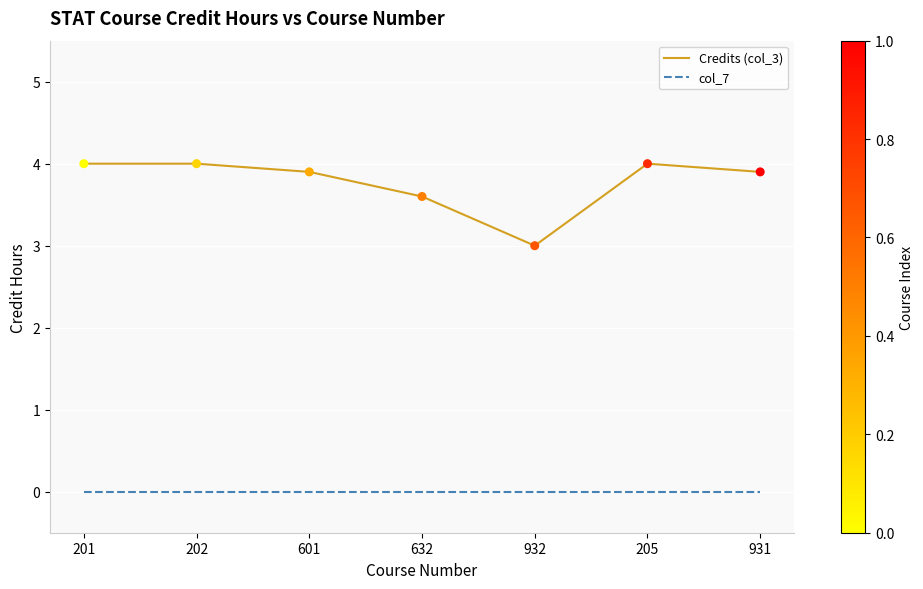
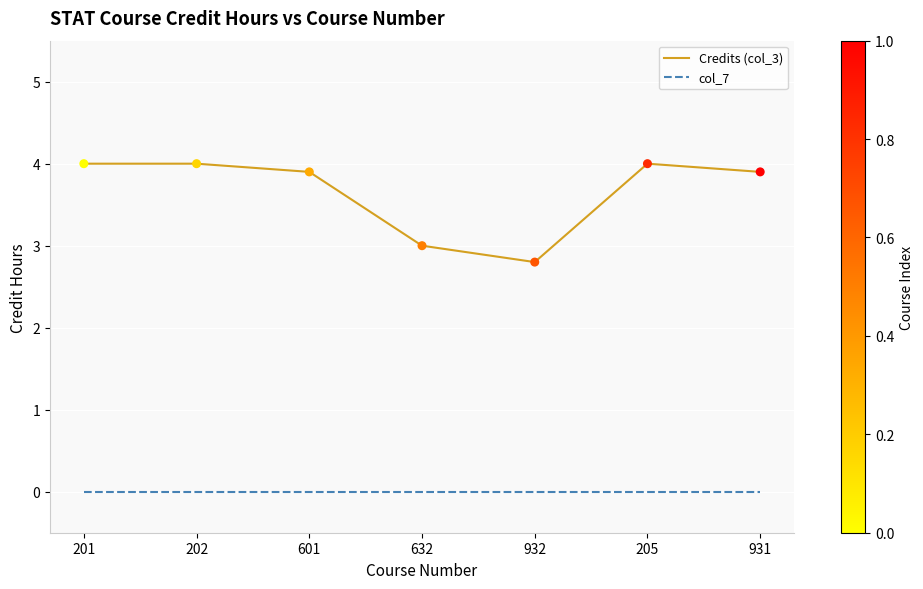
  {
    "Credits (col_3)": {
      "201": 4.0,
      "202": 4.0,
      "601": 3.9,
-     "632": 3.6,
-     "932": 3.0,
+     "632": 3.0,
+     "932": 2.8,
      "205": 4.0,
      "931": 3.9
    },
    "col_7": {
      "201": 0.0,
      "202": 0.0,
      "601": 0.0,
      "632": 0.0,
      "932": 0.0,
      "205": 0.0,
      "931": 0.0
    }
  }
